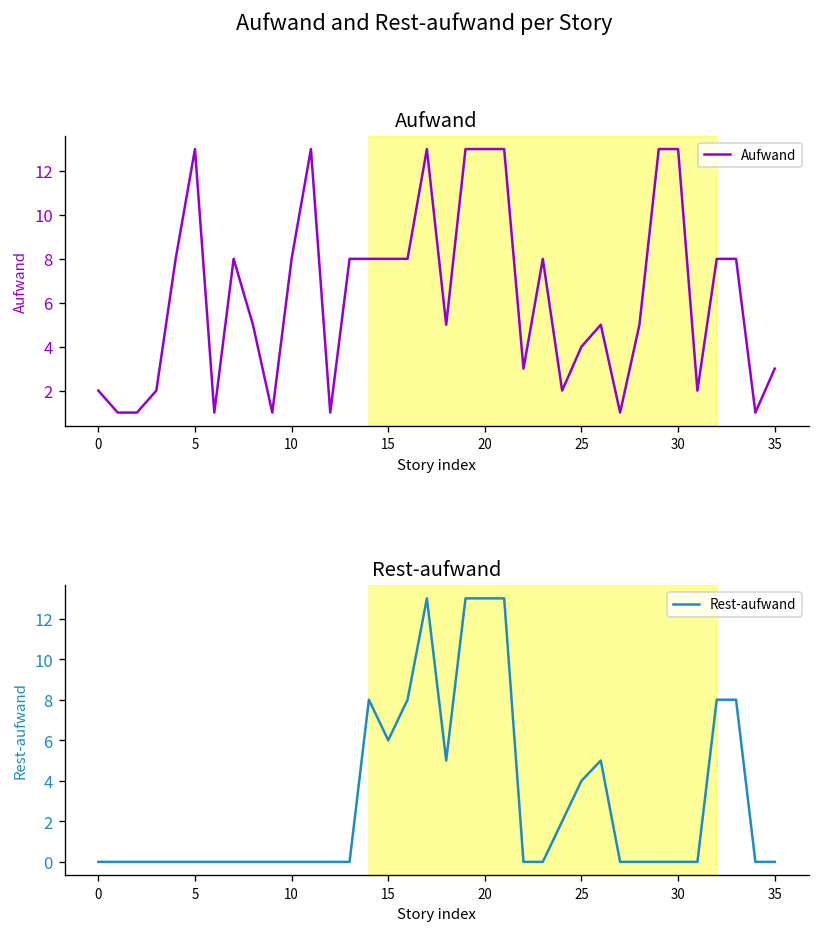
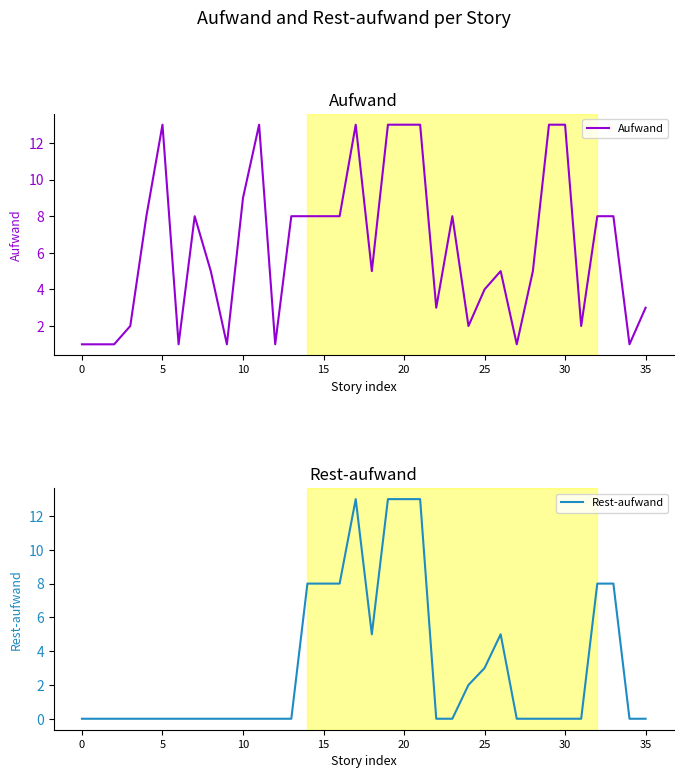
  {
    "Aufwand": {
-     "0": 2,
+     "0": 1,
      "5": 13,
-     "10": 8,
+     "10": 9,
      "15": 8,
      "20": 13,
      "25": 4,
      "30": 13,
      "35": 3
    },
    "Rest-aufwand": {
      "0": 0,
      "5": 0,
      "10": 0,
-     "15": 6,
+     "15": 8,
      "20": 13,
-     "25": 4,
+     "25": 3,
      "30": 0,
      "35": 0
    }
  }
